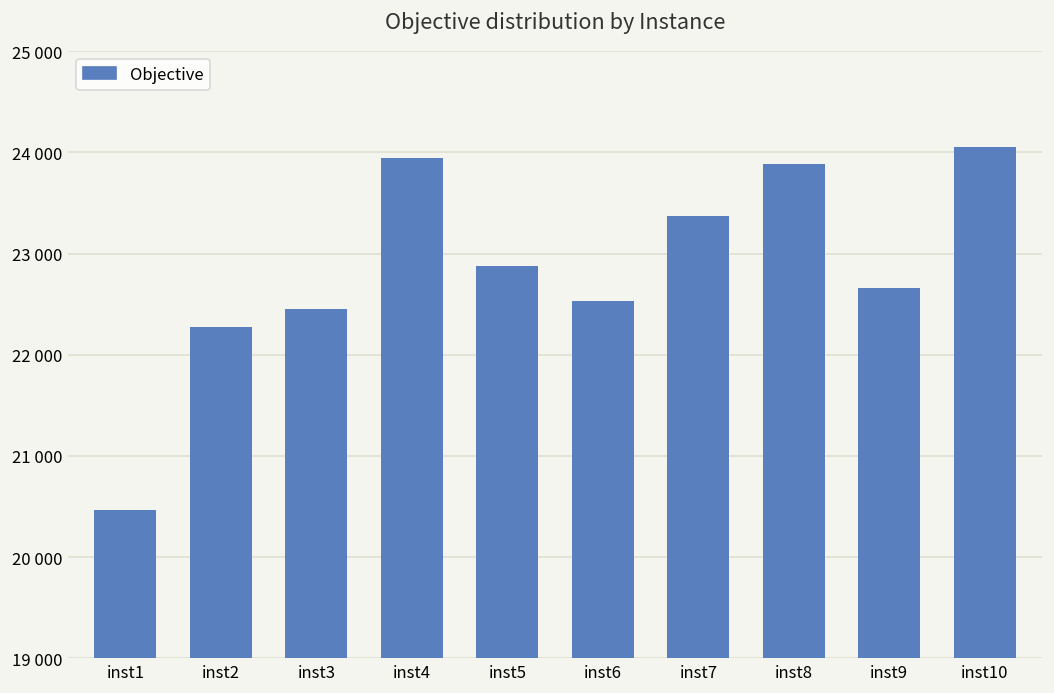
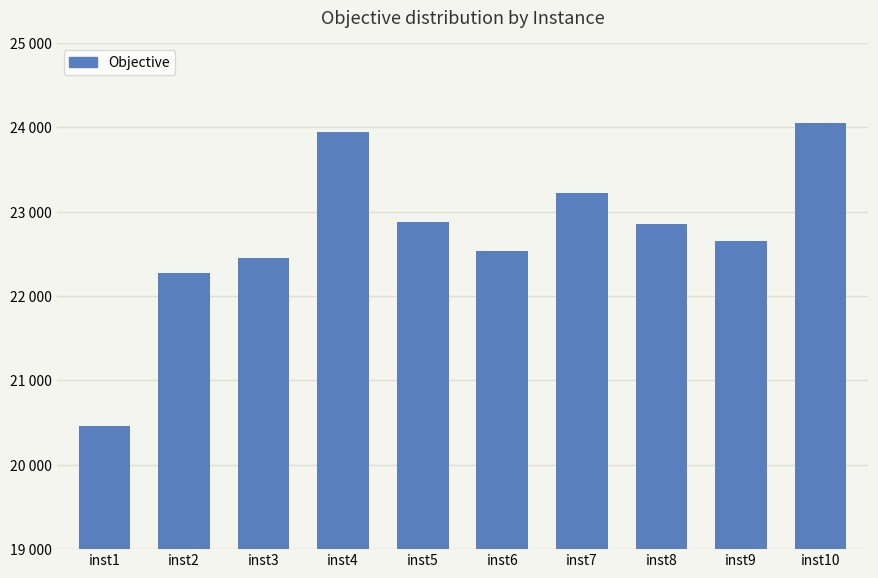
  {
    "inst1": 20500,
    "inst2": 22300,
    "inst3": 22400,
    "inst4": 23900,
    "inst5": 22900,
    "inst6": 22500,
-   "inst7": 23400,
-   "inst8": 23900,
+   "inst7": 23200,
+   "inst8": 22900,
    "inst9": 22700,
    "inst10": 24100
  }
